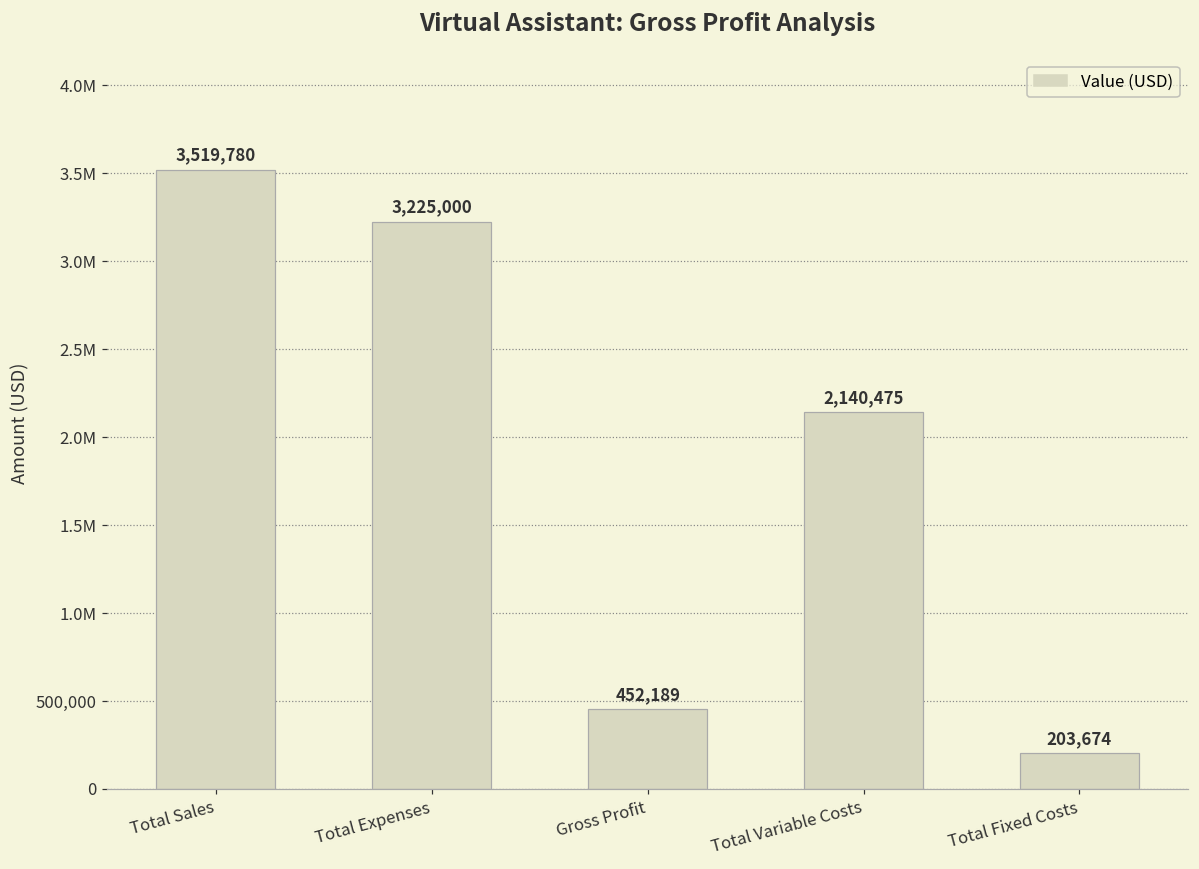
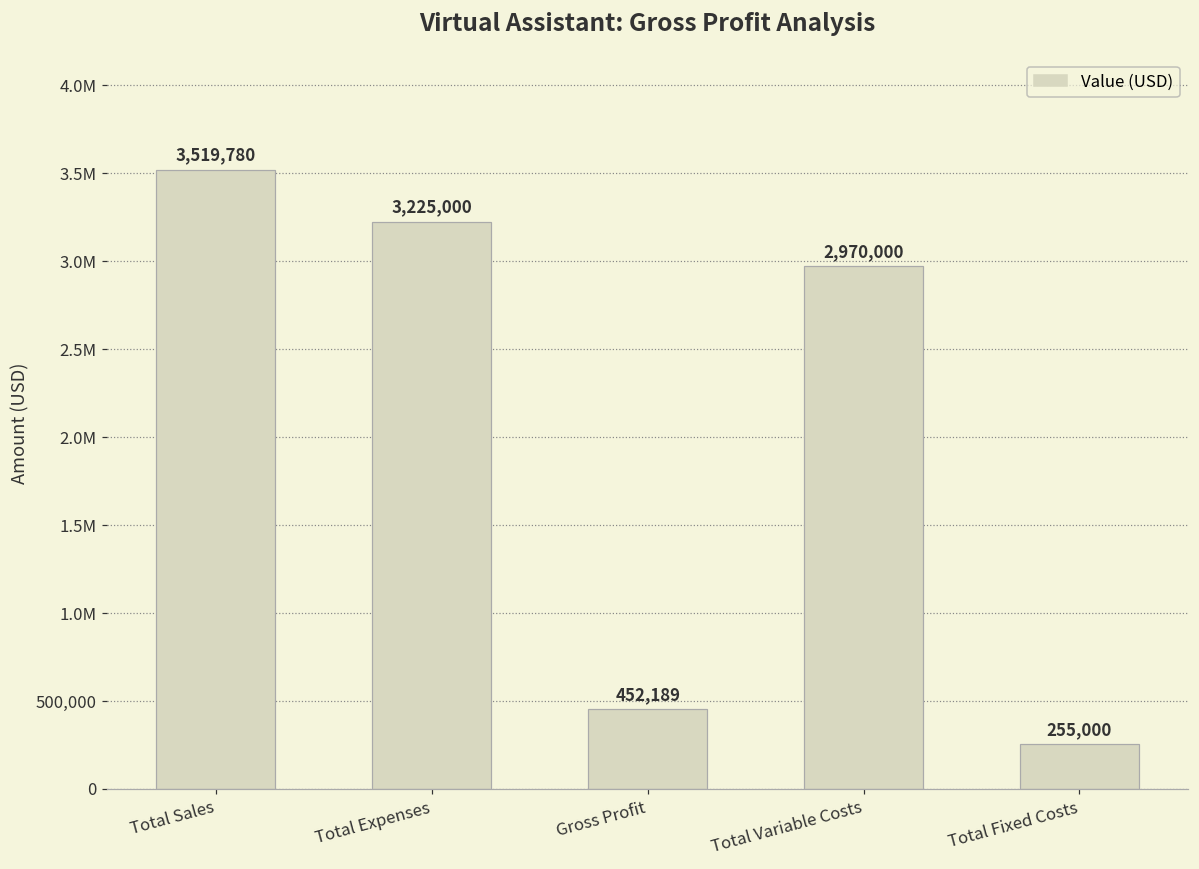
  {
    "Total Sales": "3,519,780",
    "Total Expenses": "3,225,000",
    "Gross Profit": "452,189",
-   "Total Variable Costs": "2,140,475",
-   "Total Fixed Costs": "203,674"
+   "Total Variable Costs": "2,970,000",
+   "Total Fixed Costs": "255,000"
  }
